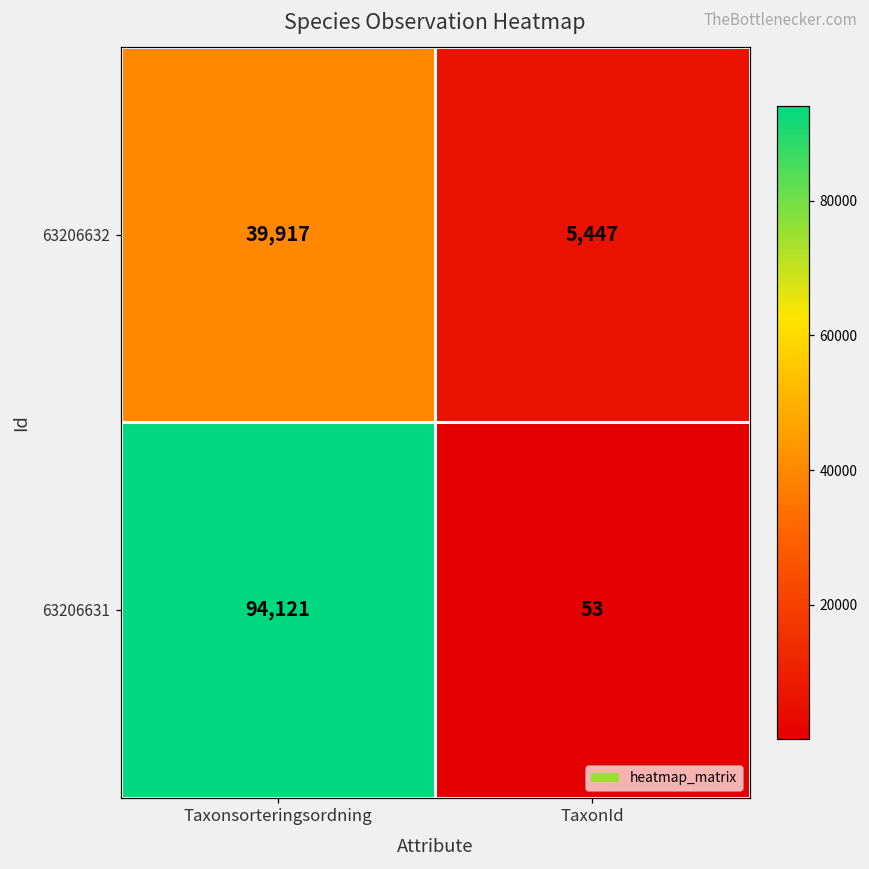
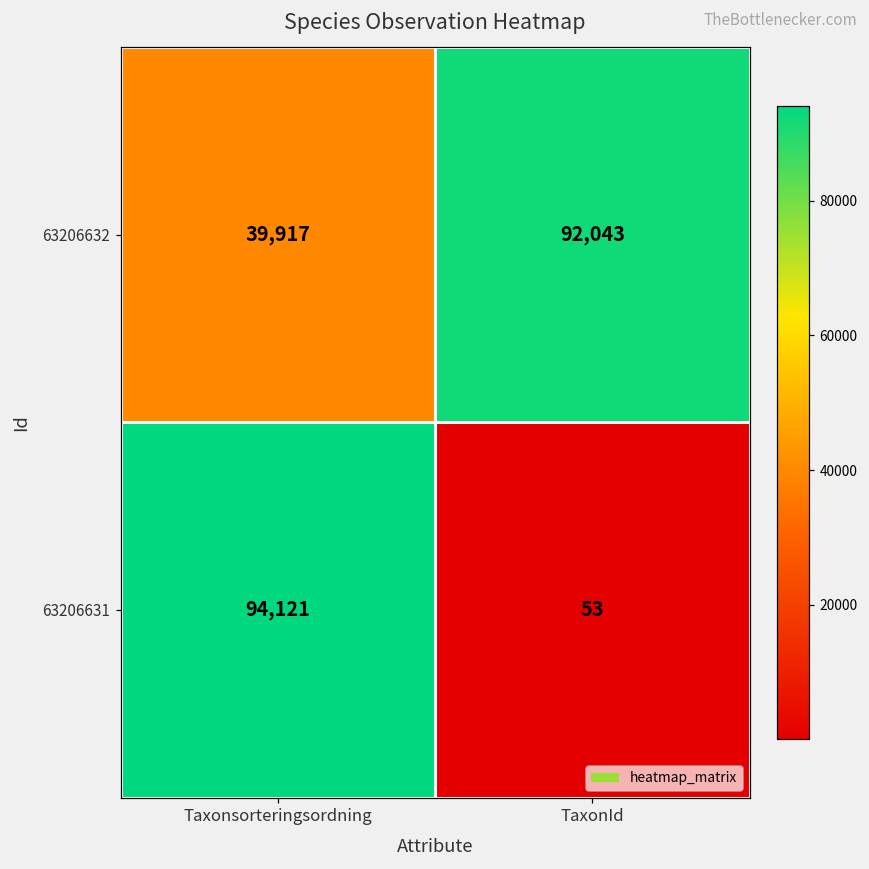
  {
    "63206632": {
      "Taxonsorteringsordning": "39,917",
-     "TaxonId": "5,447"
+     "TaxonId": "92,043"
    },
    "63206631": {
      "Taxonsorteringsordning": "94,121",
      "TaxonId": "53"
    }
  }
